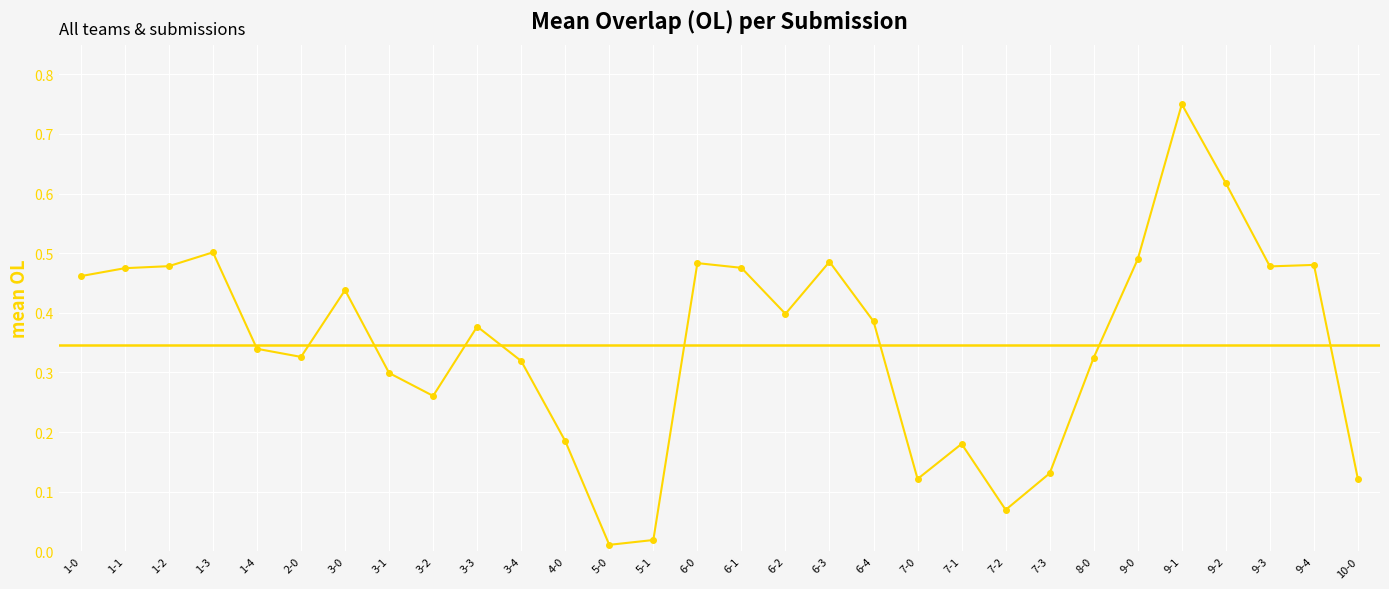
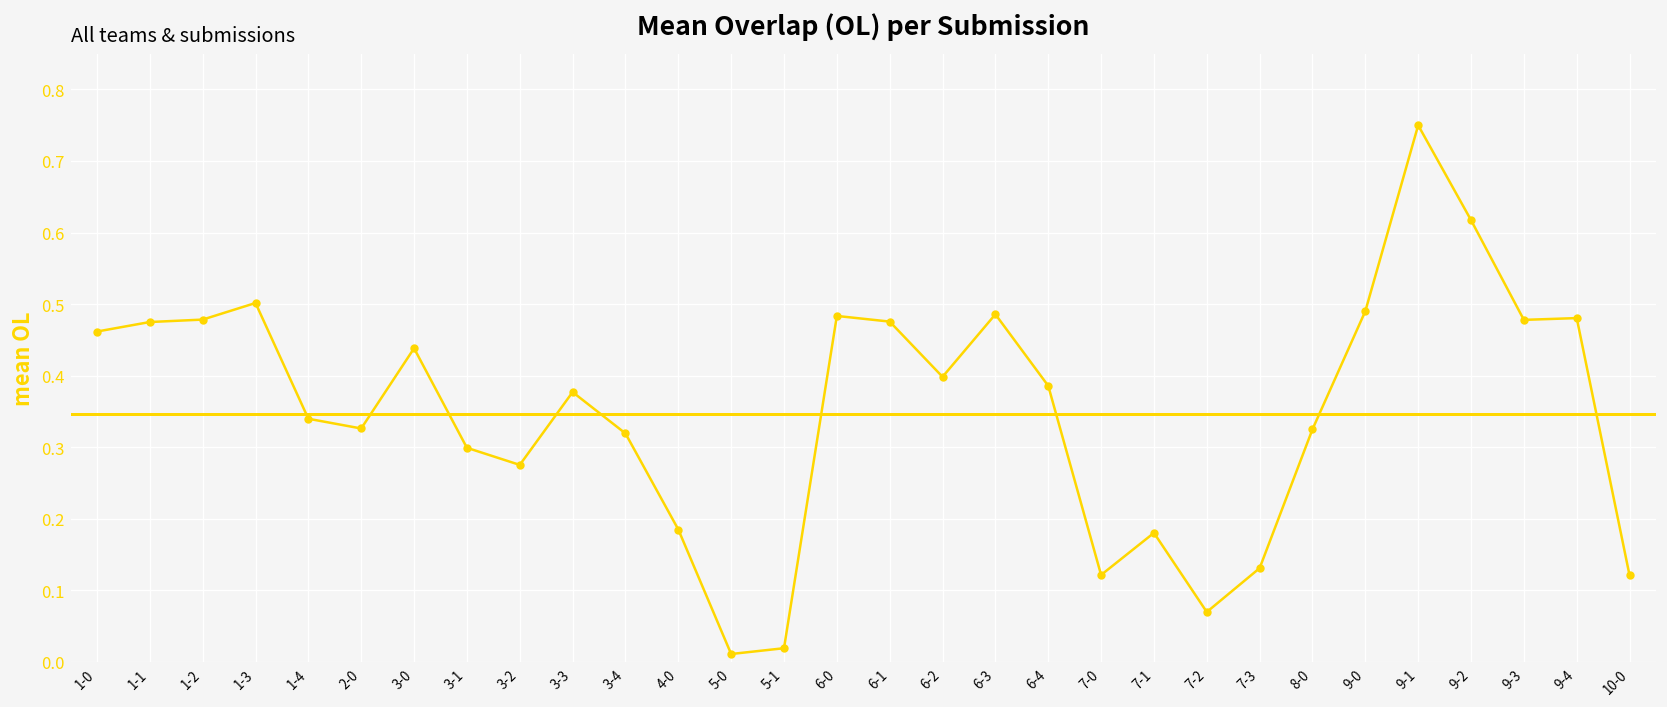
  {
    "1-0": 0.46,
    "1-1": 0.47,
    "1-2": 0.48,
    "1-3": 0.50,
    "1-4": 0.34,
    "2-0": 0.33,
    "3-0": 0.44,
    "3-1": 0.30,
-   "3-2": 0.26,
+   "3-2": 0.28,
    "3-3": 0.38,
    "3-4": 0.32,
    "4-0": 0.18,
    "5-0": 0.01,
    "5-1": 0.02,
    "6-0": 0.48,
    "6-1": 0.48,
    "6-2": 0.40,
    "6-3": 0.49,
    "6-4": 0.39,
    "7-0": 0.12,
    "7-1": 0.18,
    "7-2": 0.07,
    "7-3": 0.13,
    "8-0": 0.33,
    "9-0": 0.49,
    "9-1": 0.75,
    "9-2": 0.62,
    "9-3": 0.48,
    "9-4": 0.48,
    "10-0": 0.12
  }
